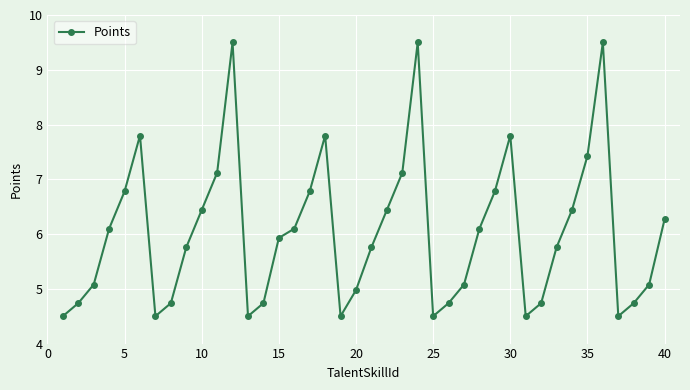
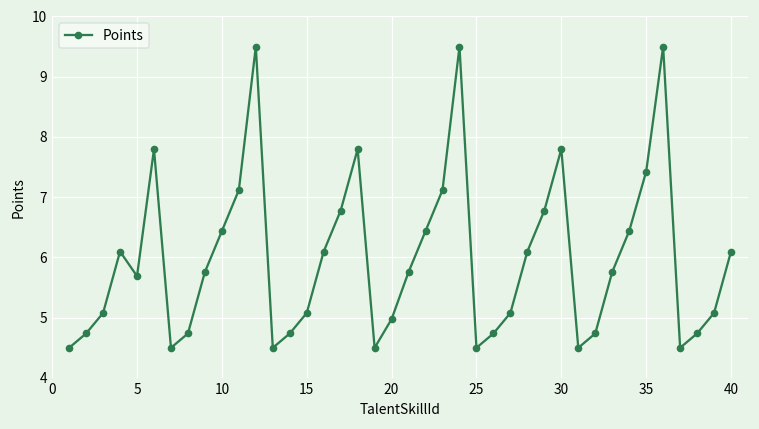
  {
-   "5": 6.8,
+   "5": 5.7,
    "10": 6.4,
-   "15": 5.9,
+   "15": 5.1,
    "20": 5.0,
    "25": 4.5,
    "30": 7.8,
    "35": 7.4,
-   "40": 6.3
+   "40": 6.1
  }
